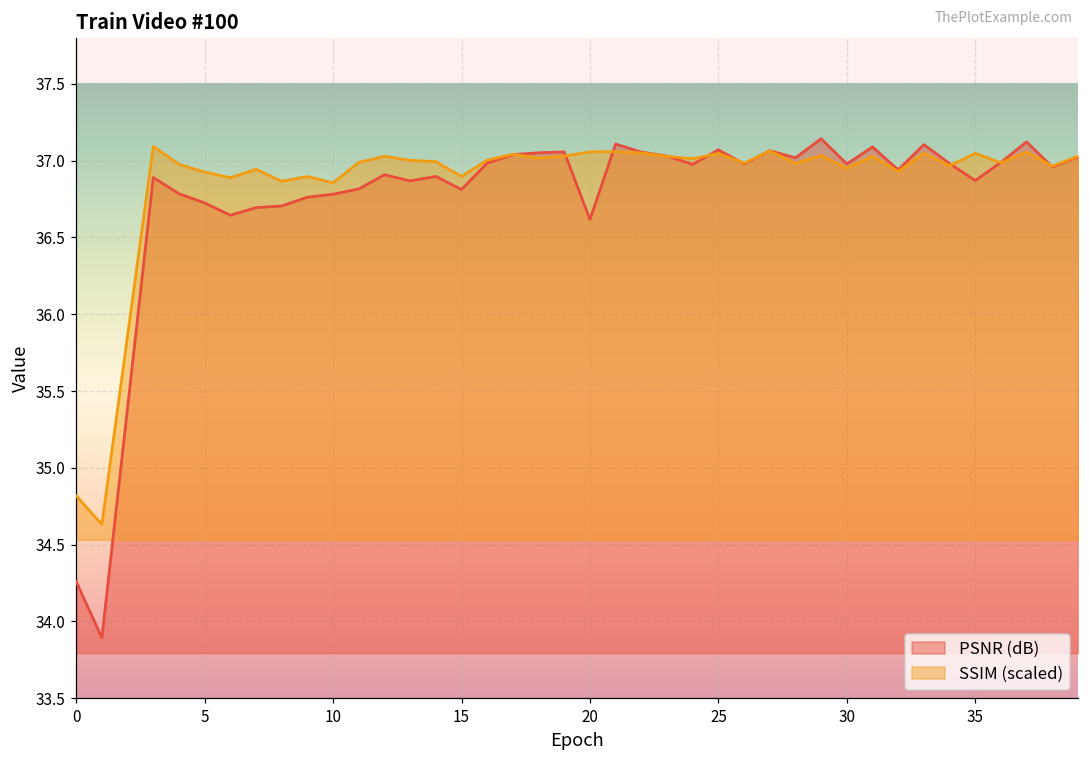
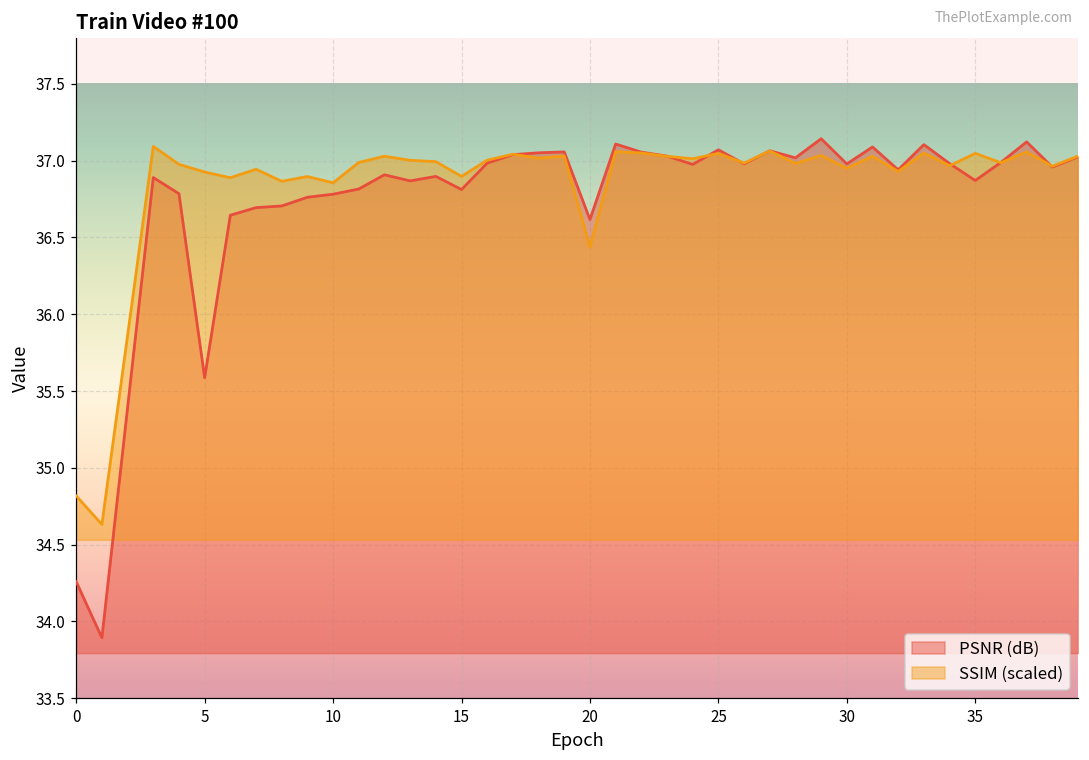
  {
    "PSNR (dB)": {
      "0": 34.26,
-     "5": 36.72,
+     "5": 35.59,
      "10": 36.78,
      "15": 36.81,
      "20": 36.62,
      "25": 37.07,
      "30": 36.98,
      "35": 36.87
    },
    "SSIM (scaled)": {
      "0": 34.82,
      "5": 36.93,
      "10": 36.86,
      "15": 36.90,
-     "20": 37.06,
+     "20": 36.44,
      "25": 37.05,
      "30": 36.95,
      "35": 37.05
    }
  }
